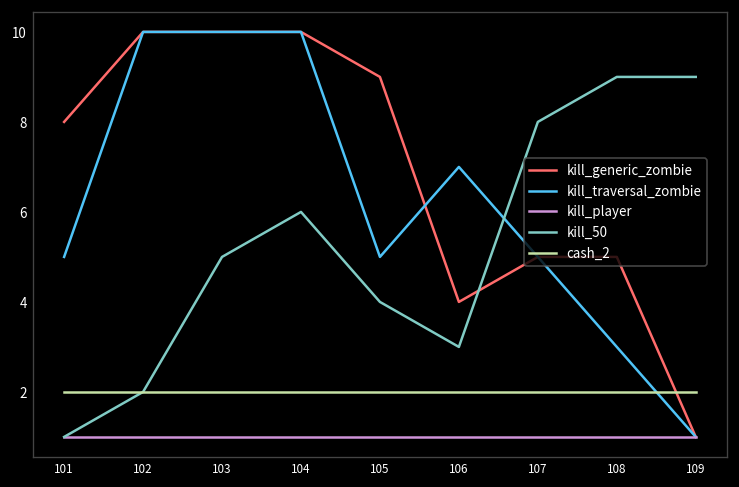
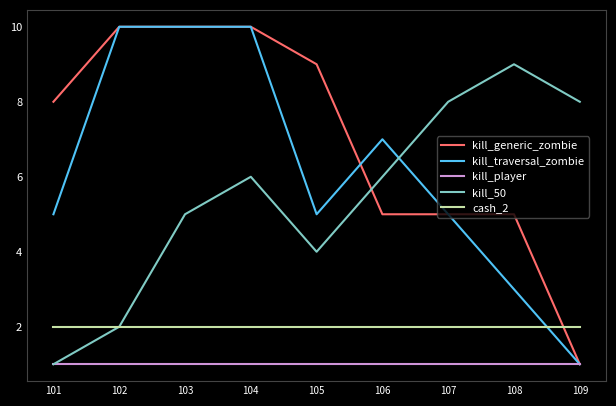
  {
    "kill_generic_zombie": {
      "101": 8,
      "105": 9,
-     "106": 4
+     "106": 5
    },
    "kill_traversal_zombie": {
      "101": 5,
      "105": 5,
      "106": 7,
      "108": 3
    },
    "kill_player": {
      "102": 1,
      "103": 1,
      "104": 1,
      "105": 1,
      "106": 1,
      "107": 1,
      "108": 1
    },
    "kill_50": {
      "103": 5,
      "104": 6,
      "105": 4,
-     "106": 3,
+     "106": 6,
      "107": 8,
      "108": 9,
-     "109": 9
+     "109": 8
    },
    "cash_2": {
      "101": 2,
      "103": 2,
      "104": 2,
      "105": 2,
      "106": 2,
      "107": 2,
      "108": 2,
      "109": 2
    }
  }
